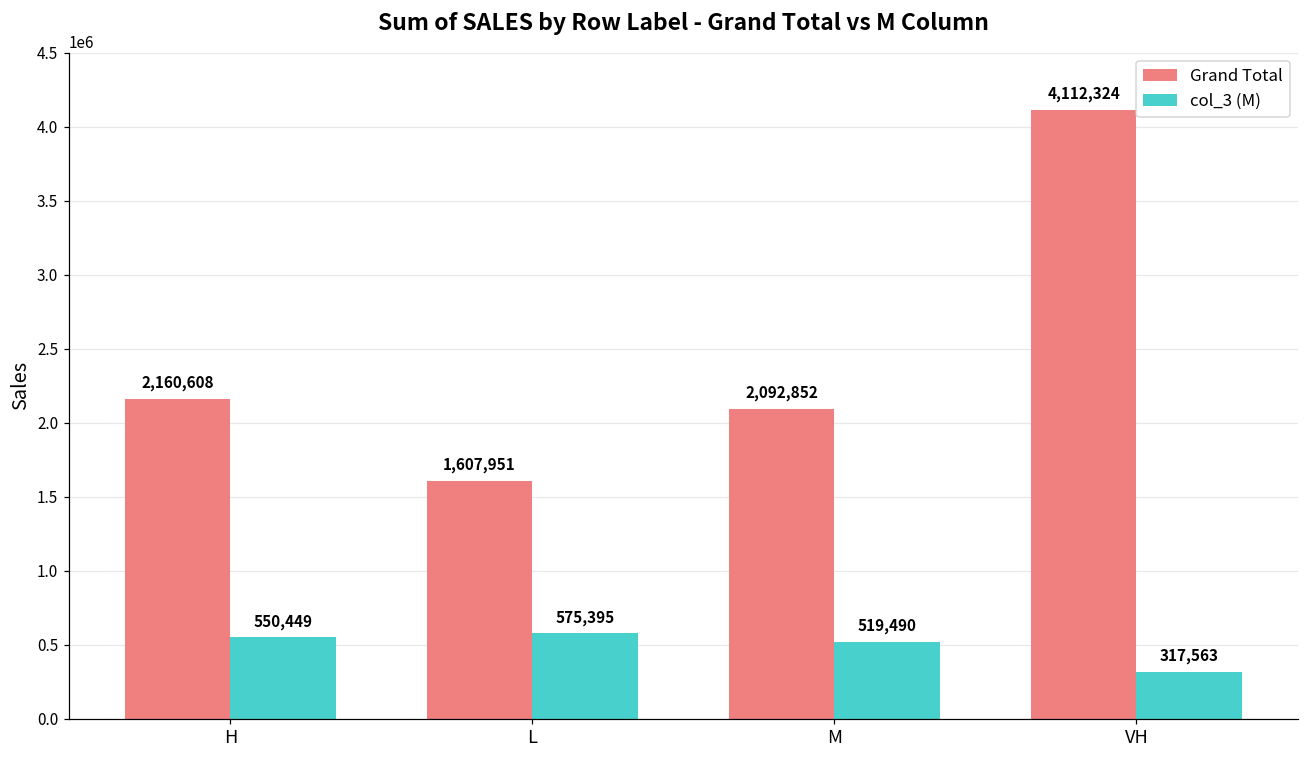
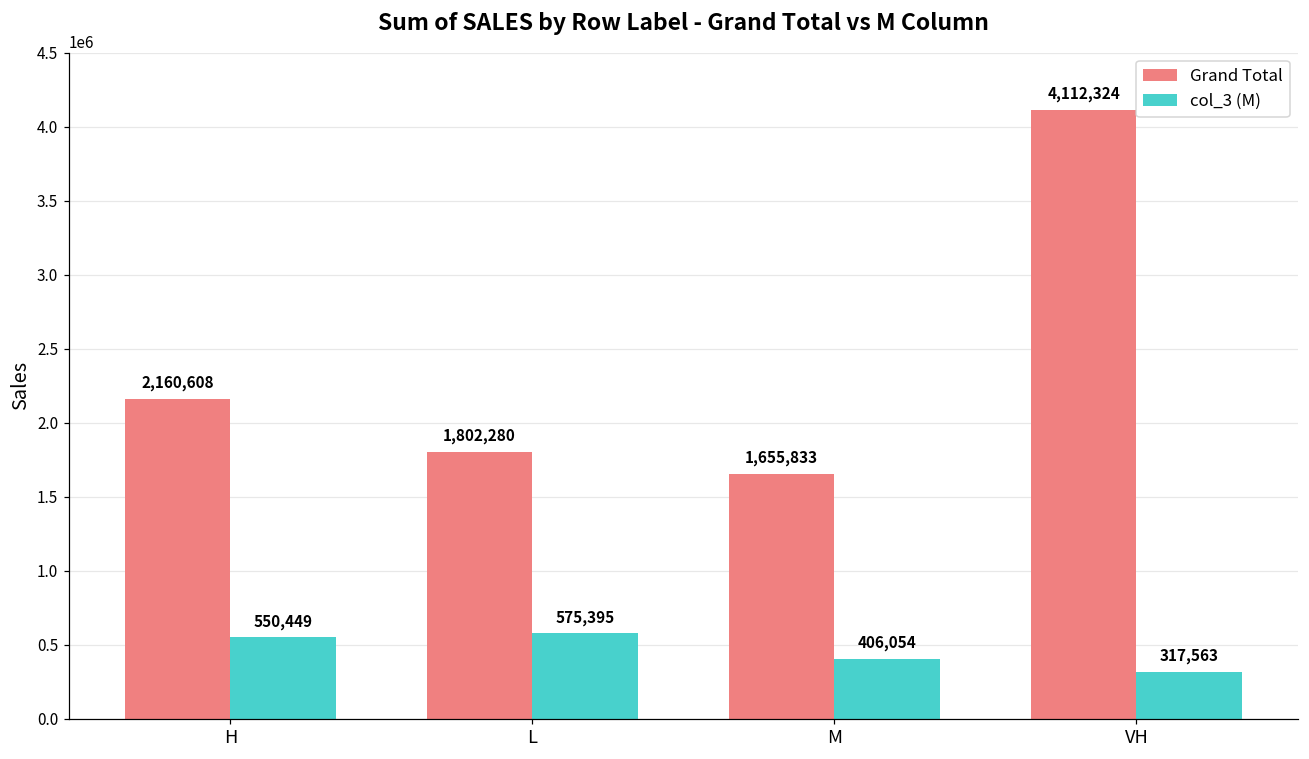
  {
    "Grand Total": {
      "H": "2,160,608",
-     "L": "1,607,951",
-     "M": "2,092,852",
+     "L": "1,802,280",
+     "M": "1,655,833",
      "VH": "4,112,324"
    },
    "col_3 (M)": {
      "H": "550,449",
      "L": "575,395",
-     "M": "519,490",
+     "M": "406,054",
      "VH": "317,563"
    }
  }
